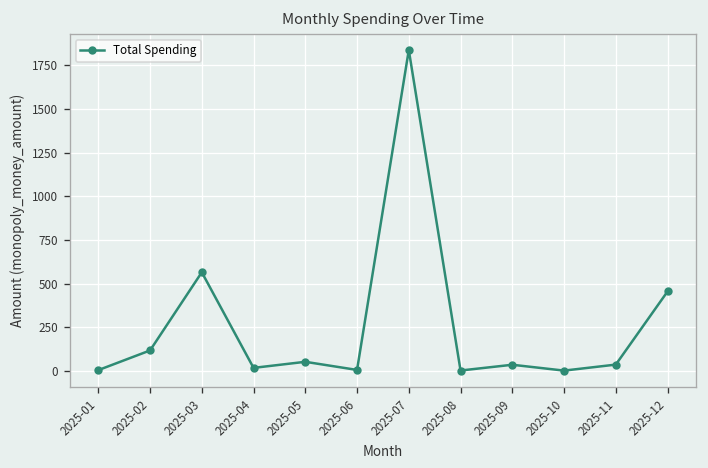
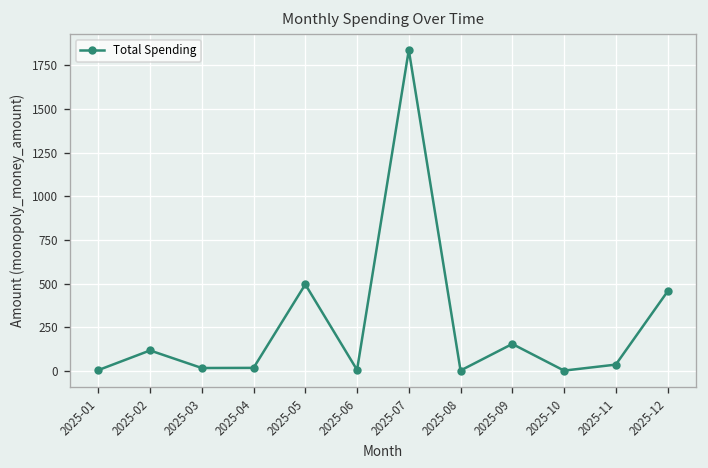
  {
    "2025-01": 10,
    "2025-02": 120,
-   "2025-03": 570,
+   "2025-03": 20,
    "2025-04": 20,
-   "2025-05": 50,
+   "2025-05": 500,
    "2025-06": 10,
    "2025-07": 1840,
    "2025-08": 0,
-   "2025-09": 40,
+   "2025-09": 150,
    "2025-10": 0,
    "2025-11": 40,
    "2025-12": 460
  }
